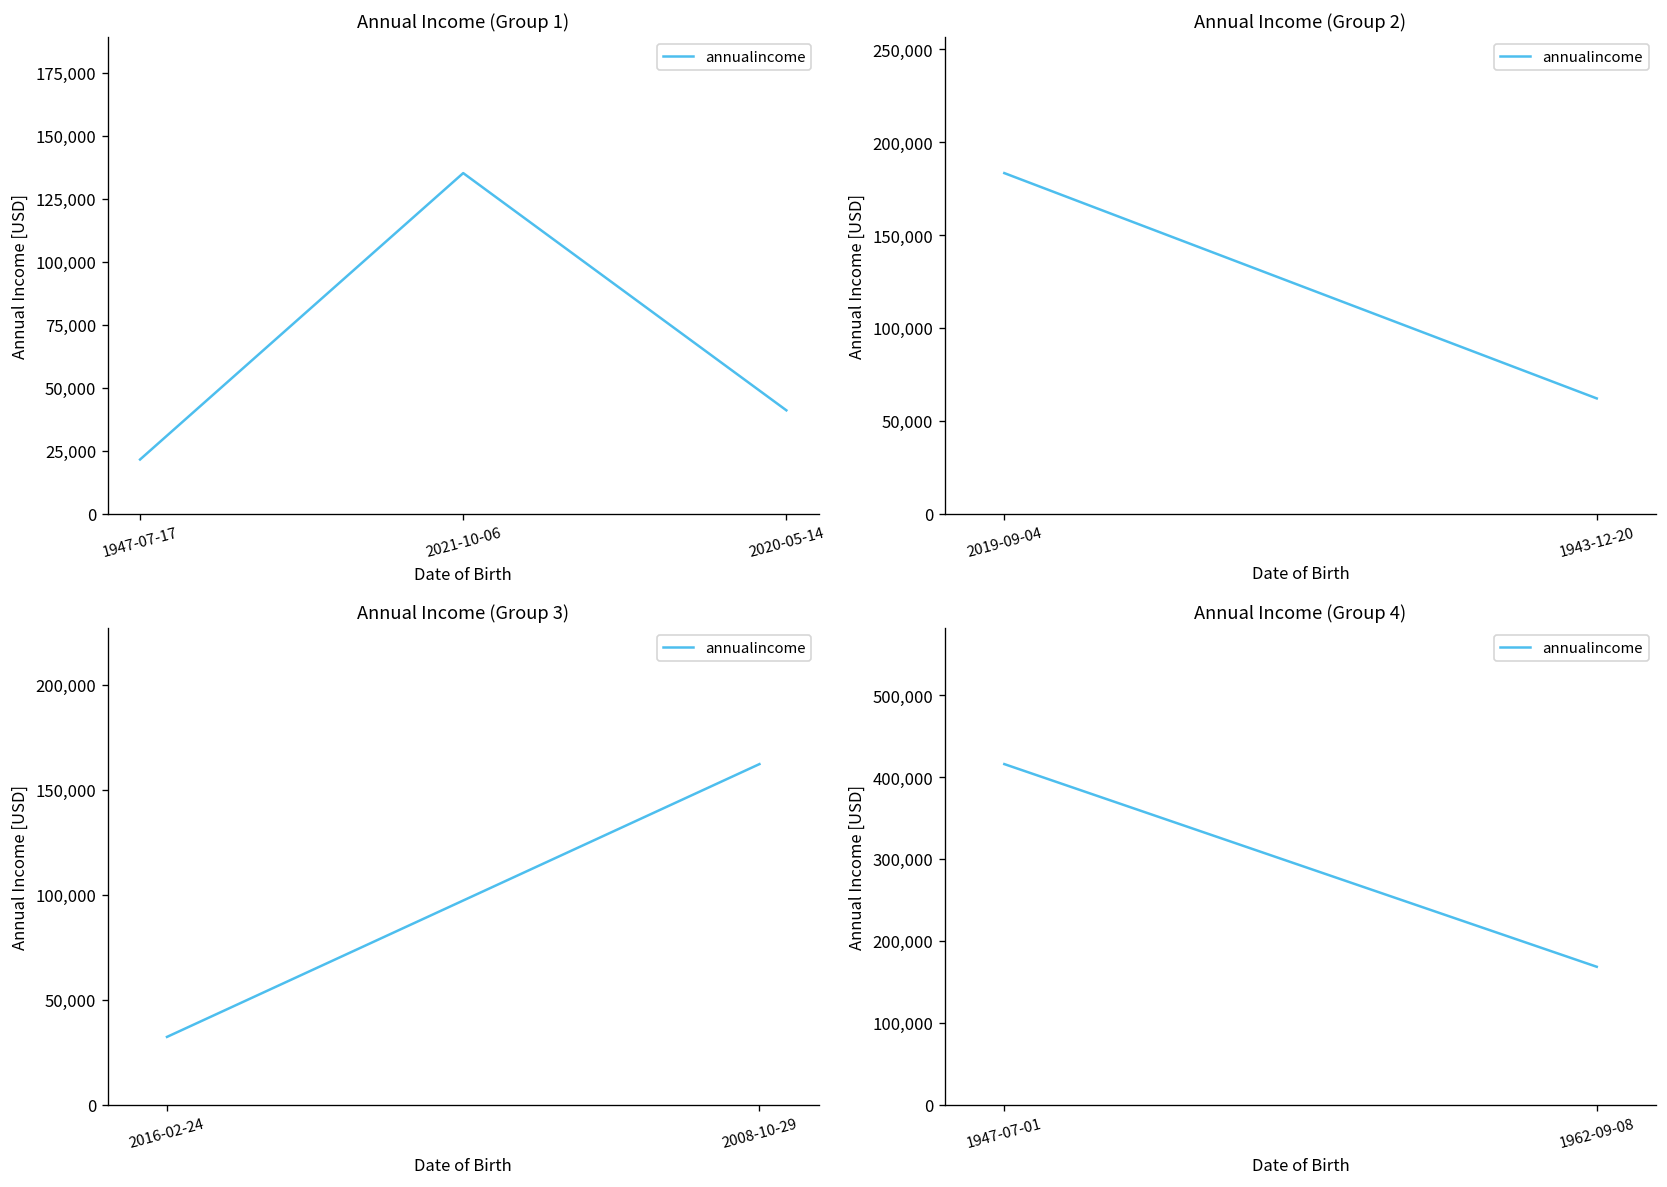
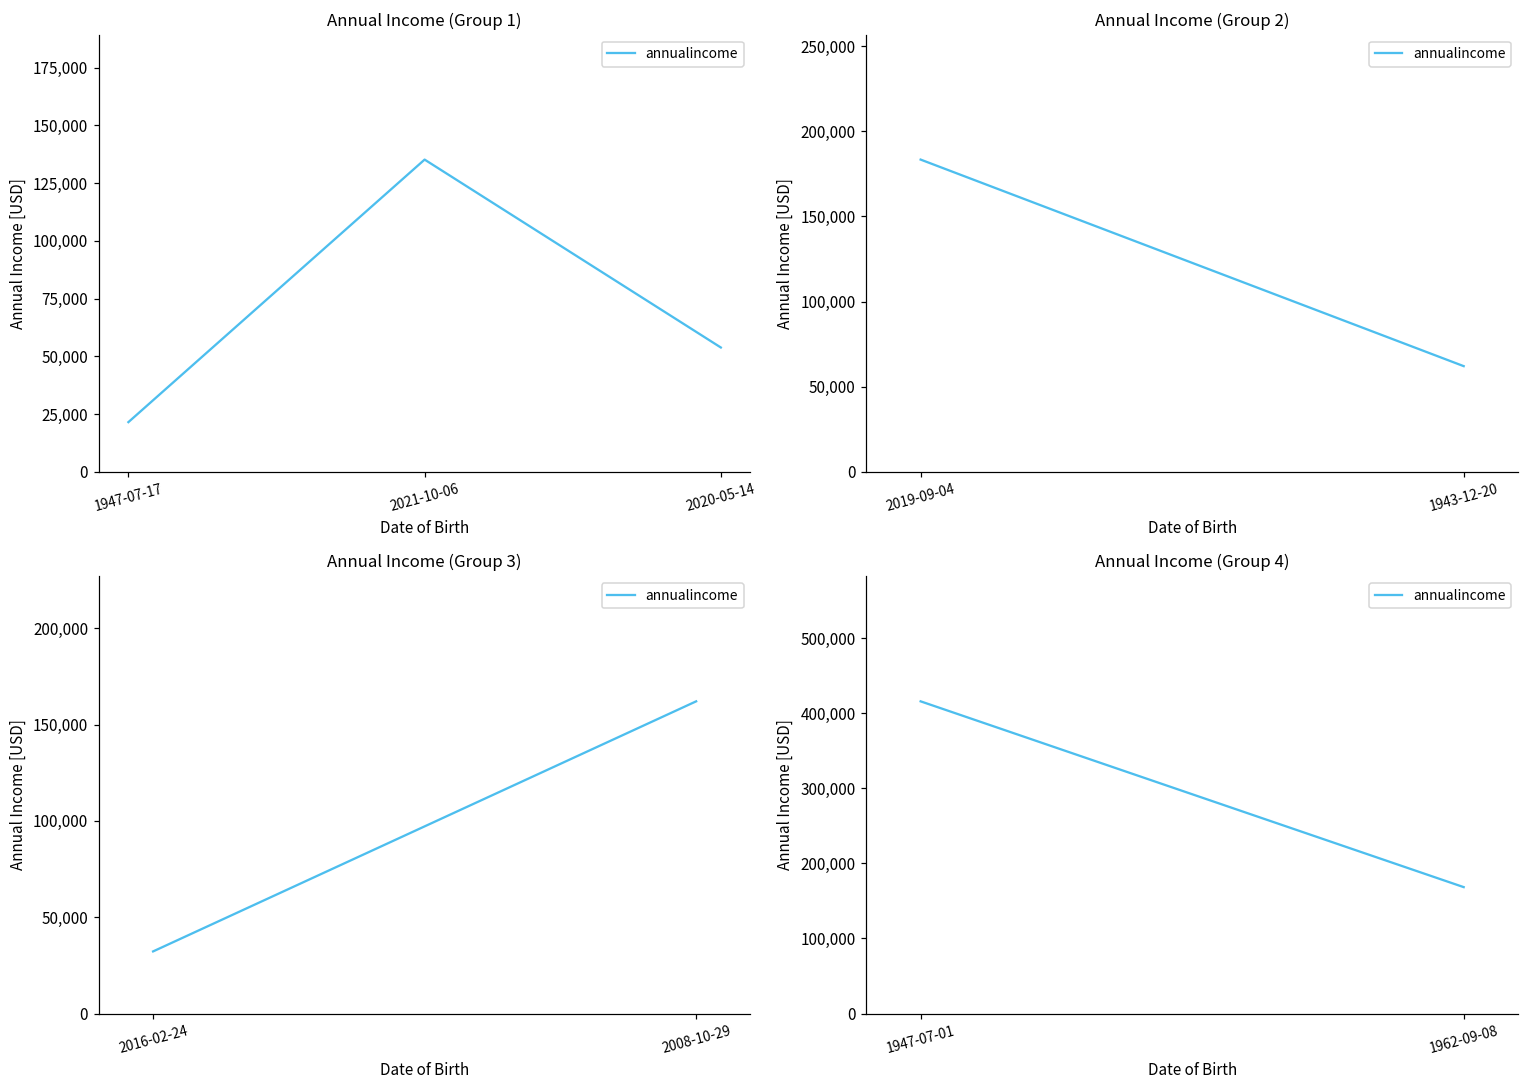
  {
    "Annual Income (Group 1)": {
      "1947-07-17": "22,000",
      "2021-10-06": "135,000",
-     "2020-05-14": "41,000"
+     "2020-05-14": "54,000"
    },
    "Annual Income (Group 2)": {
      "2019-09-04": "183,000",
      "1943-12-20": "62,000"
    },
    "Annual Income (Group 3)": {
      "2016-02-24": "32,000",
      "2008-10-29": "162,000"
    },
    "Annual Income (Group 4)": {
      "1947-07-01": "420,000",
      "1962-09-08": "170,000"
    }
  }
